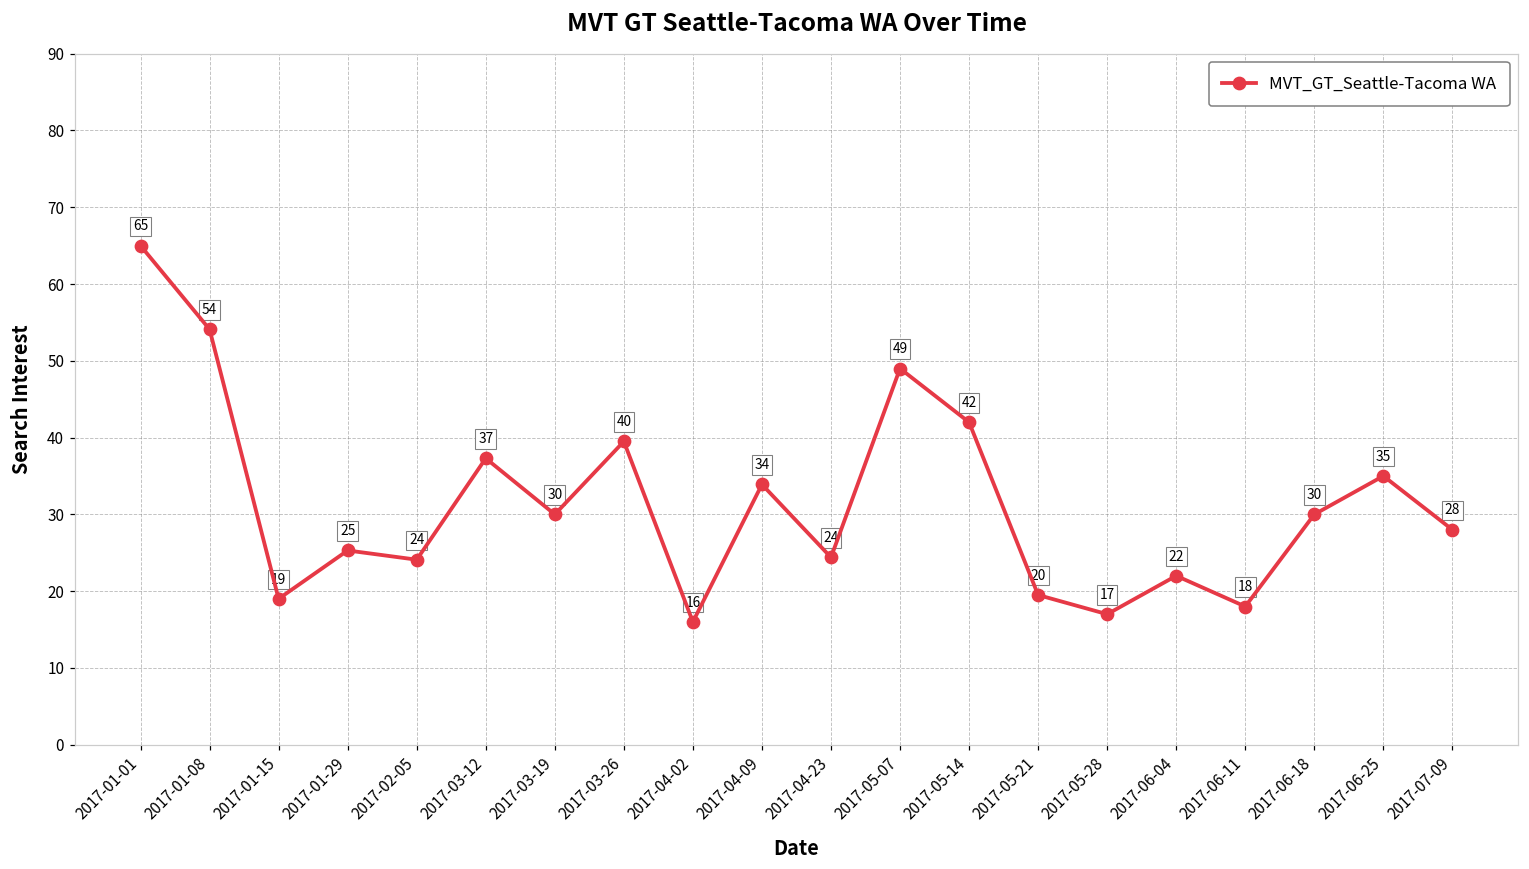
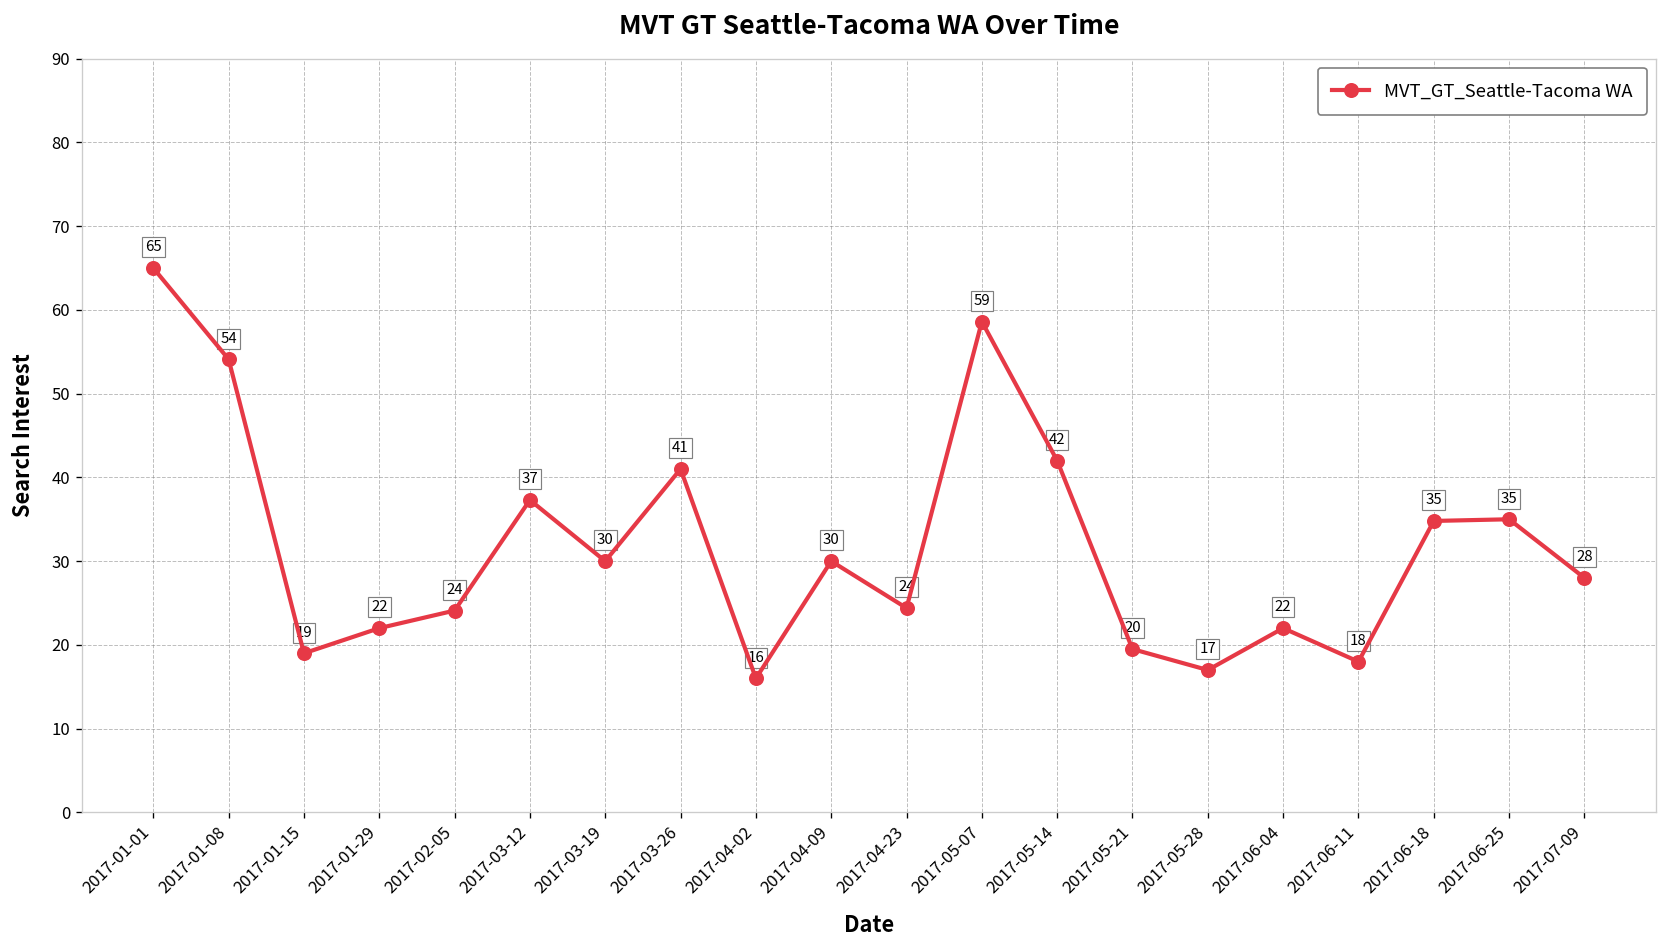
  {
-   "2017-01-29": 25,
-   "2017-03-26": 40,
-   "2017-04-09": 34,
-   "2017-05-07": 49,
-   "2017-06-18": 30
+   "2017-01-29": 22,
+   "2017-03-26": 41,
+   "2017-04-09": 30,
+   "2017-05-07": 59,
+   "2017-06-18": 35
  }
